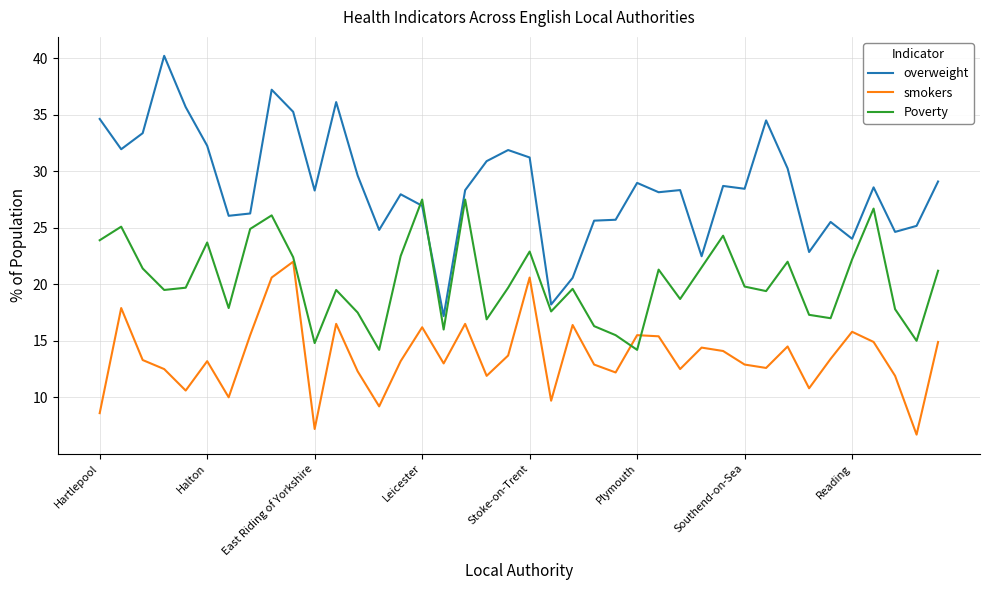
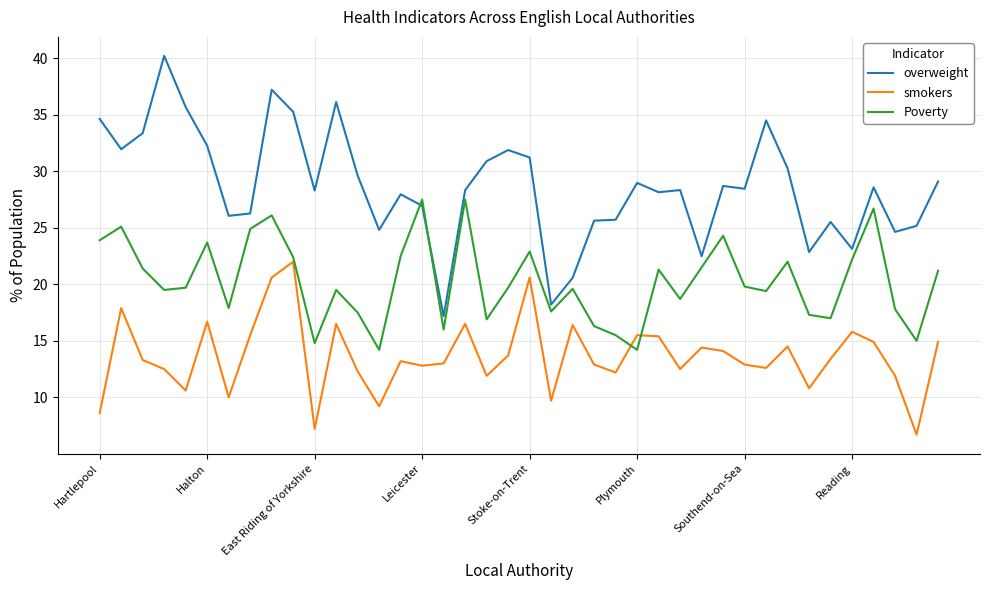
  {
    "overweight": {
      "Hartlepool": 34.6,
      "Halton": 32.3,
      "East Riding of Yorkshire": 28.3,
      "Leicester": 26.9,
      "Stoke-on-Trent": 31.2,
      "Plymouth": 29.0,
      "Southend-on-Sea": 28.5,
-     "Reading": 24.0
+     "Reading": 23.1
    },
    "smokers": {
      "Hartlepool": 8.6,
-     "Halton": 13.2,
+     "Halton": 16.7,
      "East Riding of Yorkshire": 7.2,
-     "Leicester": 16.2,
+     "Leicester": 12.8,
      "Stoke-on-Trent": 20.6,
      "Plymouth": 15.5,
      "Southend-on-Sea": 12.9,
      "Reading": 15.8
    },
    "Poverty": {
      "Hartlepool": 23.9,
      "Halton": 23.7,
      "East Riding of Yorkshire": 14.8,
      "Leicester": 27.5,
      "Stoke-on-Trent": 22.9,
      "Plymouth": 14.2,
      "Southend-on-Sea": 19.8,
      "Reading": 22.2
    }
  }
